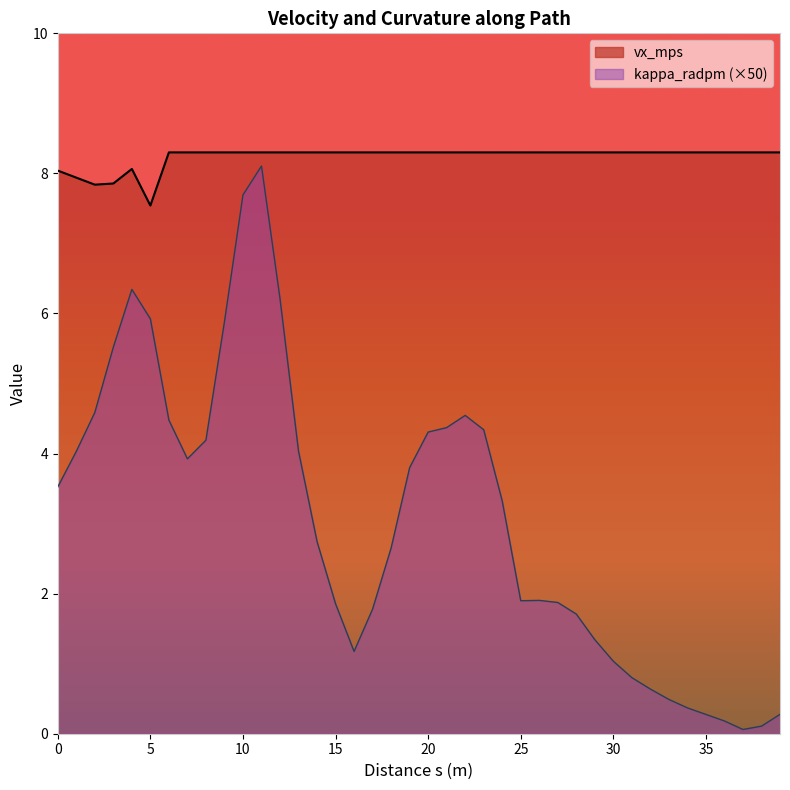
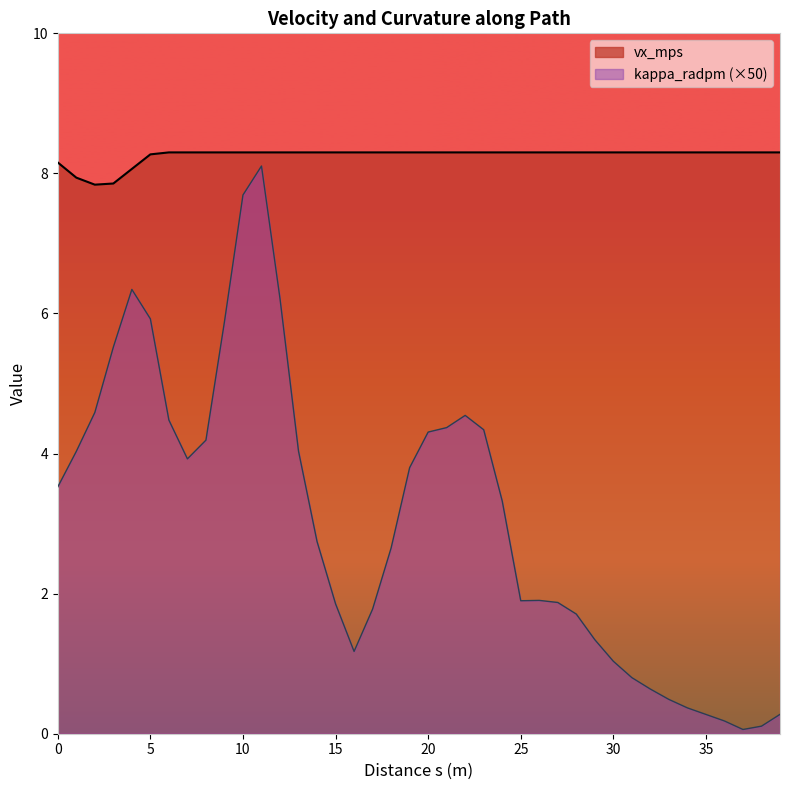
  {
    "vx_mps": {
-     "0": 8.0,
-     "5": 7.5,
+     "0": 8.2,
+     "5": 8.3,
      "10": 8.3,
      "15": 8.3,
      "20": 8.3,
      "25": 8.3,
      "30": 8.3,
      "35": 8.3
    },
    "kappa_radpm (×50)": {
      "0": 3.5,
      "5": 5.9,
      "10": 7.7,
      "15": 1.9,
      "20": 4.3,
      "25": 1.9,
      "30": 1.0,
      "35": 0.3
    }
  }
